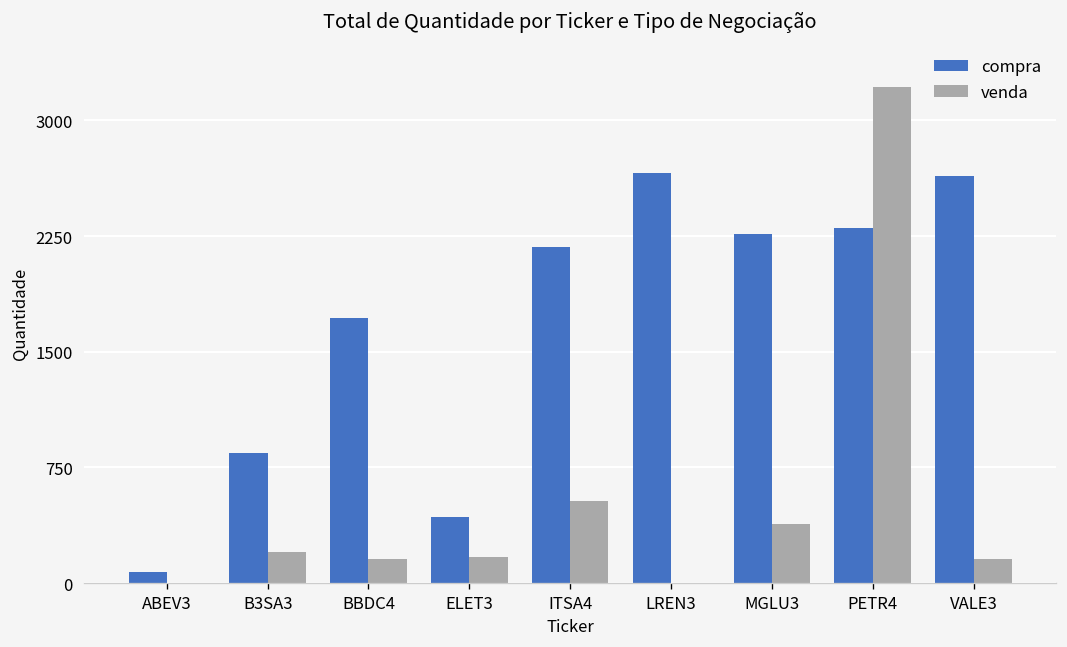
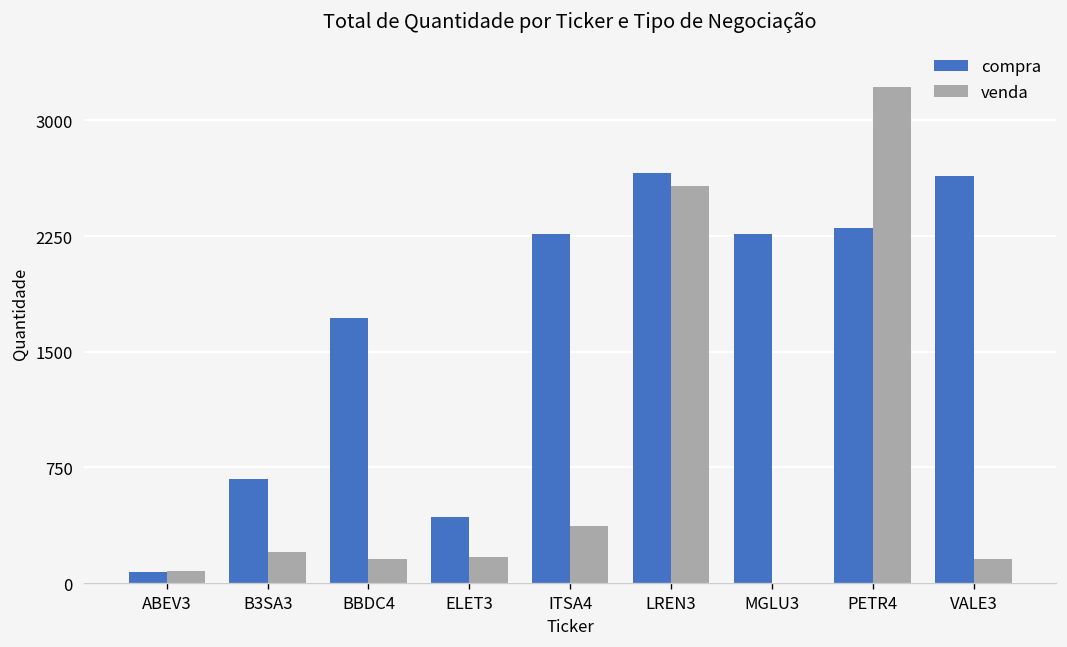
  {
    "compra": {
      "ABEV3": 70,
-     "B3SA3": 850,
+     "B3SA3": 670,
      "BBDC4": 1720,
      "ELET3": 430,
-     "ITSA4": 2180,
+     "ITSA4": 2260,
      "LREN3": 2660,
      "MGLU3": 2260,
      "PETR4": 2300,
      "VALE3": 2640
    },
    "venda": {
-     "ABEV3": 0,
+     "ABEV3": 80,
      "B3SA3": 200,
      "BBDC4": 160,
      "ELET3": 170,
-     "ITSA4": 530,
-     "LREN3": 0,
-     "MGLU3": 380,
+     "ITSA4": 370,
+     "LREN3": 2570,
+     "MGLU3": 0,
      "PETR4": 3220,
      "VALE3": 160
    }
  }
